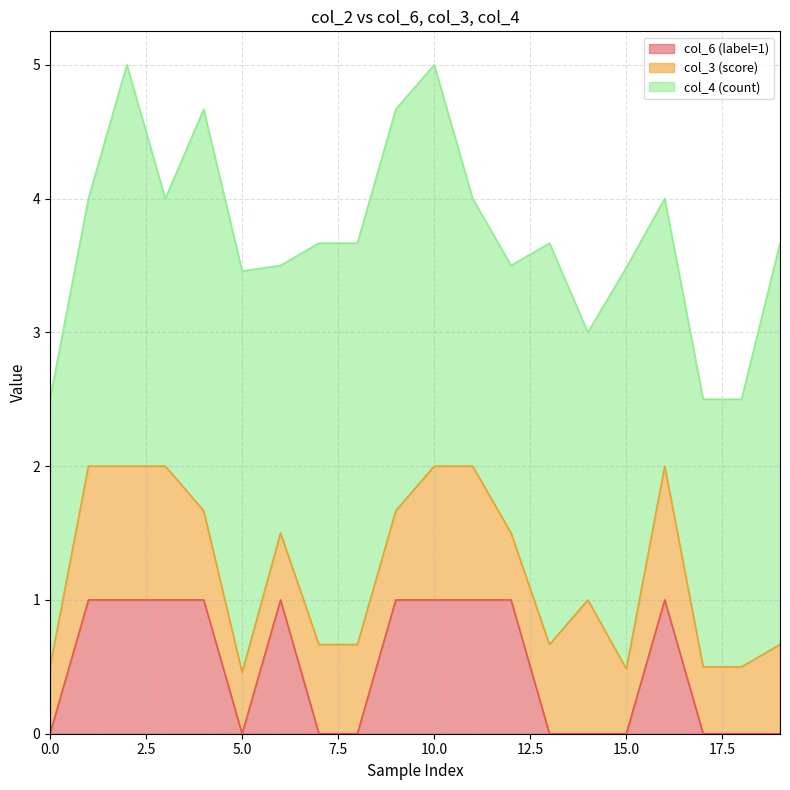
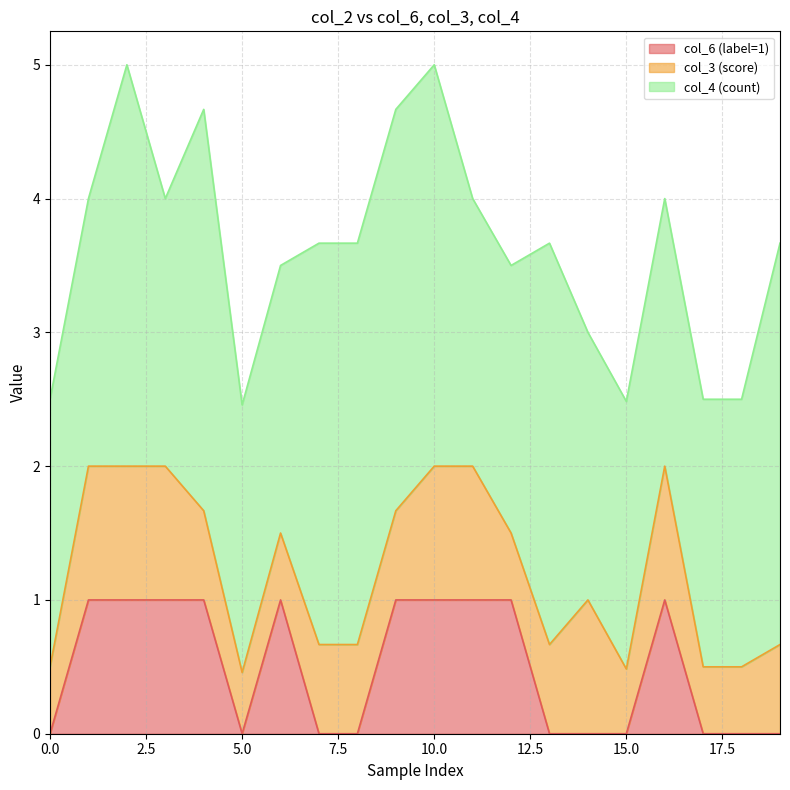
  {
    "col_6 (label=1)": {
      "0.0": 0,
      "5.0": 0,
      "10.0": 1,
      "15.0": 0
    },
    "col_3 (score)": {
      "0.0": 0.50,
      "5.0": 0.46,
      "10.0": 1,
      "15.0": 0.48
    },
    "col_4 (count)": {
      "0.0": 2,
-     "5.0": 3,
+     "5.0": 2,
      "10.0": 3,
-     "15.0": 3
+     "15.0": 2
    }
  }
